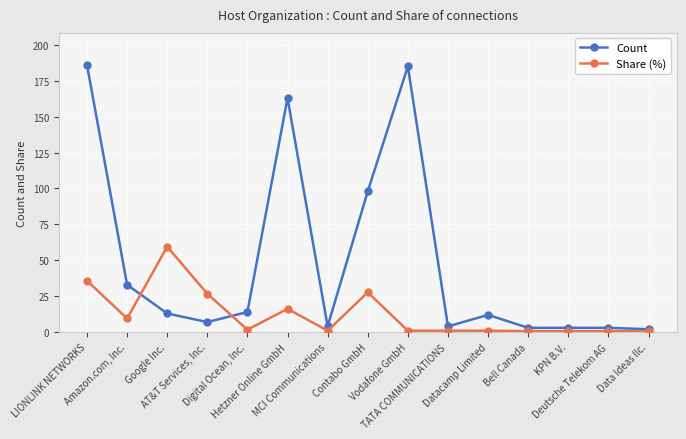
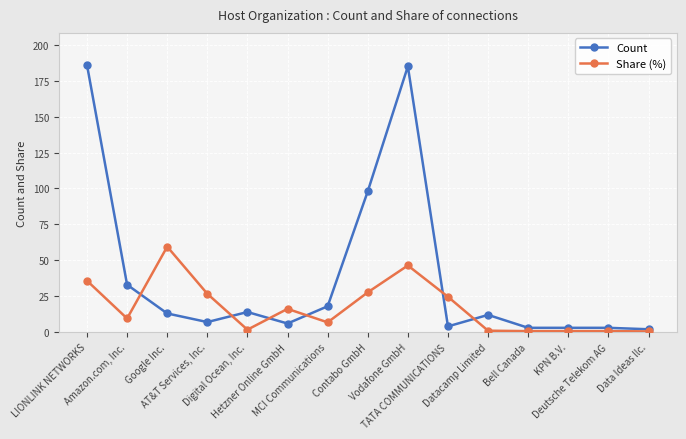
  {
    "Count": {
      "LIONLINK NETWORKS": 186,
      "Amazon.com, Inc.": 33,
      "Google Inc.": 13,
      "AT&T Services, Inc.": 7,
      "Digital Ocean, Inc.": 14,
-     "Hetzner Online GmbH": 163,
-     "MCI Communications": 4,
+     "Hetzner Online GmbH": 6,
+     "MCI Communications": 18,
      "Contabo GmbH": 98,
      "Vodafone GmbH": 185,
      "TATA COMMUNICATIONS": 4,
      "Datacamp Limited": 12,
      "Bell Canada": 3,
      "KPN B.V.": 3,
      "Deutsche Telekom AG": 3
    },
    "Share (%)": {
      "LIONLINK NETWORKS": 36,
      "Amazon.com, Inc.": 10,
      "Google Inc.": 60,
      "AT&T Services, Inc.": 27,
      "Digital Ocean, Inc.": 2,
      "Hetzner Online GmbH": 16,
-     "MCI Communications": 1,
+     "MCI Communications": 7,
      "Contabo GmbH": 28,
-     "Vodafone GmbH": 1,
-     "TATA COMMUNICATIONS": 1,
+     "Vodafone GmbH": 46,
+     "TATA COMMUNICATIONS": 25,
      "Datacamp Limited": 1,
      "Bell Canada": 1,
      "KPN B.V.": 1,
      "Deutsche Telekom AG": 1
    }
  }
